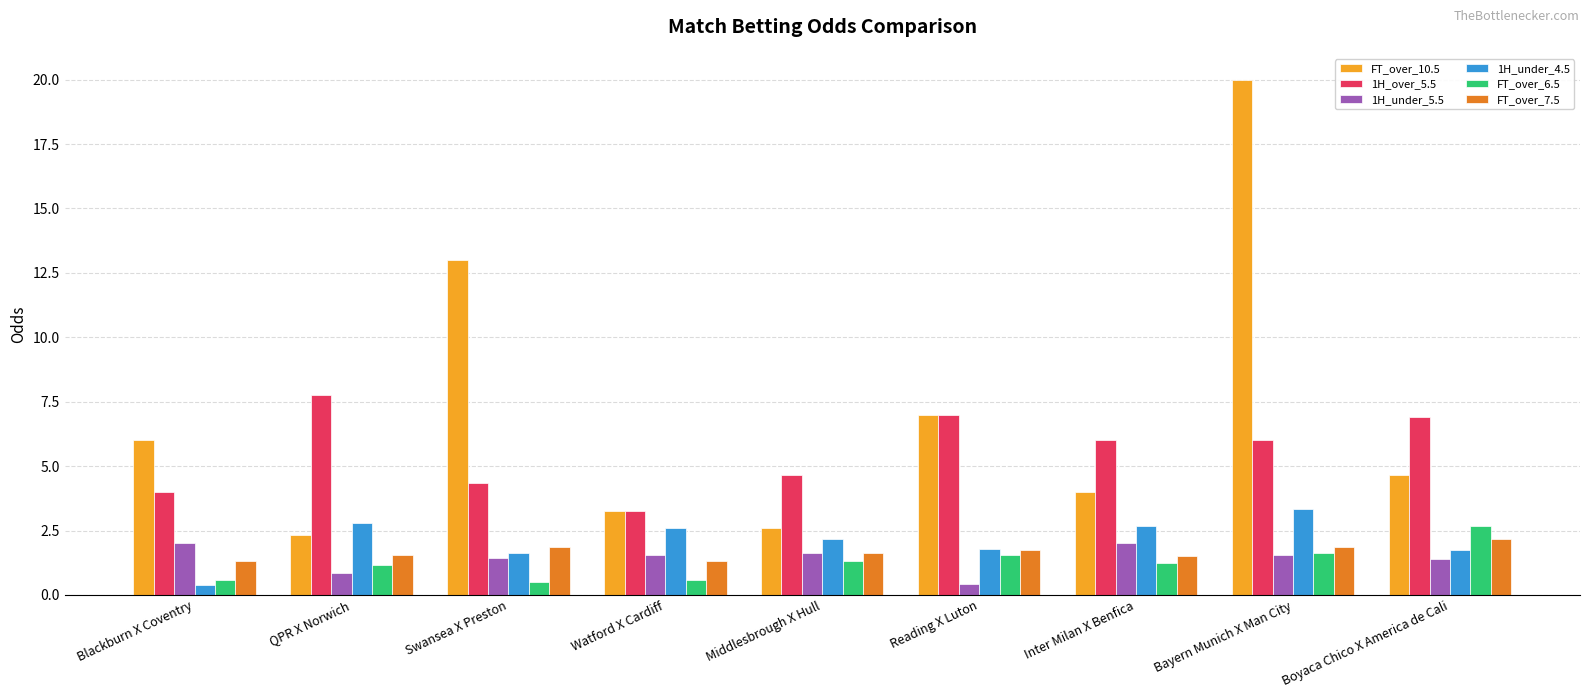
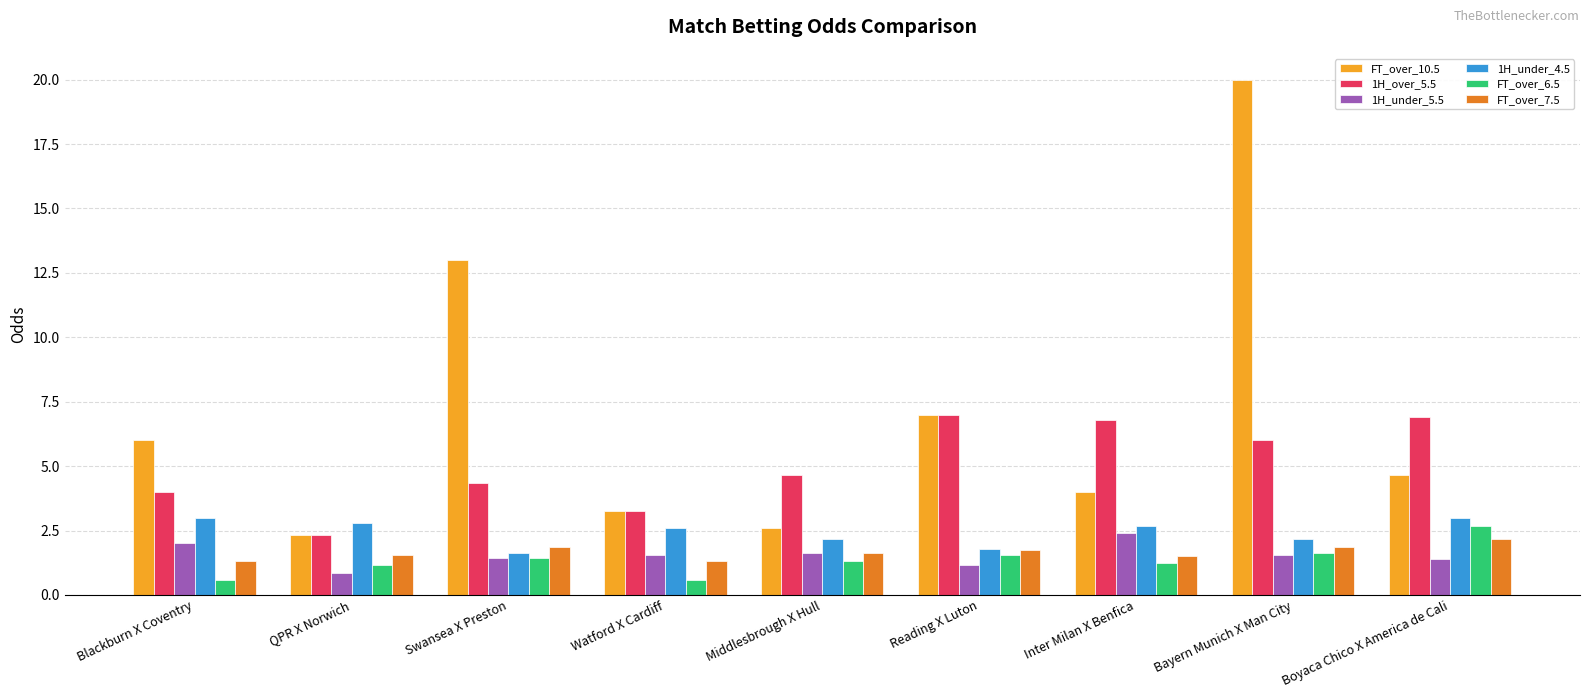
  {
    "1H_over_5.5": {
      "Blackburn X Coventry": 4.0,
-     "QPR X Norwich": 7.8,
+     "QPR X Norwich": 2.3,
      "Swansea X Preston": 4.3,
      "Watford X Cardiff": 3.3,
      "Middlesbrough X Hull": 4.7,
      "Reading X Luton": 7.0,
-     "Inter Milan X Benfica": 6.0,
+     "Inter Milan X Benfica": 6.8,
      "Bayern Munich X Man City": 6.0,
      "Boyaca Chico X America de Cali": 6.9
    },
    "1H_under_5.5": {
      "Blackburn X Coventry": 2.0,
      "QPR X Norwich": 0.9,
      "Swansea X Preston": 1.4,
      "Watford X Cardiff": 1.6,
      "Middlesbrough X Hull": 1.6,
-     "Reading X Luton": 0.4,
-     "Inter Milan X Benfica": 2.0,
+     "Reading X Luton": 1.2,
+     "Inter Milan X Benfica": 2.4,
      "Bayern Munich X Man City": 1.5,
      "Boyaca Chico X America de Cali": 1.4
    },
    "1H_under_4.5": {
-     "Blackburn X Coventry": 0.4,
+     "Blackburn X Coventry": 3.0,
      "QPR X Norwich": 2.8,
      "Swansea X Preston": 1.6,
      "Watford X Cardiff": 2.6,
      "Middlesbrough X Hull": 2.2,
      "Reading X Luton": 1.8,
      "Inter Milan X Benfica": 2.7,
-     "Bayern Munich X Man City": 3.3,
-     "Boyaca Chico X America de Cali": 1.8
+     "Bayern Munich X Man City": 2.2,
+     "Boyaca Chico X America de Cali": 3.0
    },
    "FT_over_6.5": {
      "Blackburn X Coventry": 0.6,
      "QPR X Norwich": 1.2,
-     "Swansea X Preston": 0.5,
+     "Swansea X Preston": 1.4,
      "Watford X Cardiff": 0.6,
      "Middlesbrough X Hull": 1.3,
      "Reading X Luton": 1.6,
      "Inter Milan X Benfica": 1.2,
      "Bayern Munich X Man City": 1.6,
      "Boyaca Chico X America de Cali": 2.7
    }
  }
